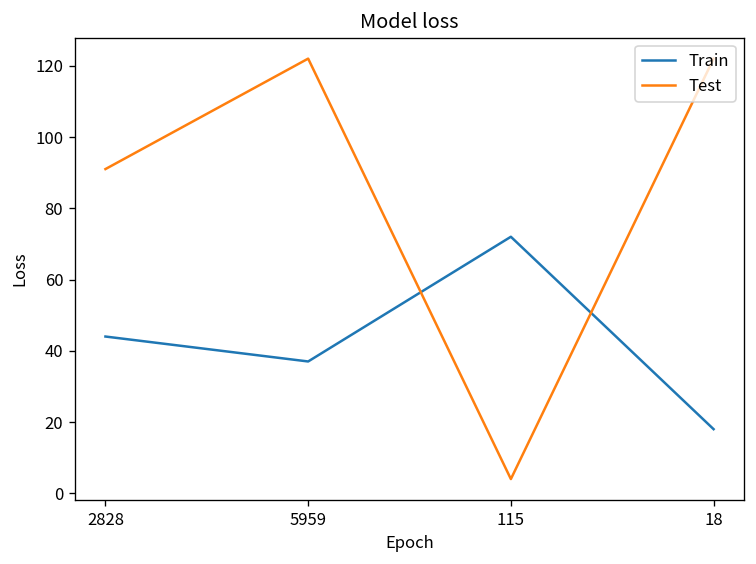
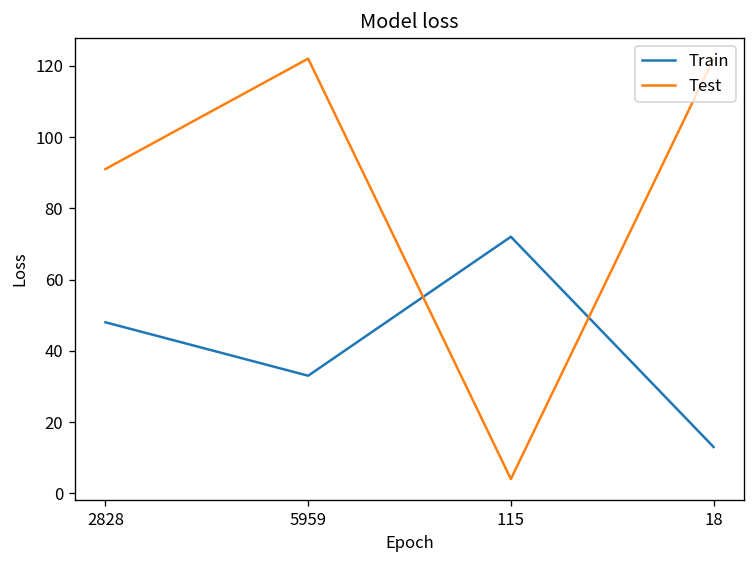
  {
    "Train": {
-     "2828": 44,
-     "5959": 37,
+     "2828": 48,
+     "5959": 33,
      "115": 72,
-     "18": 18
+     "18": 13
    },
    "Test": {
      "2828": 91,
      "5959": 122,
      "115": 4
    }
  }
